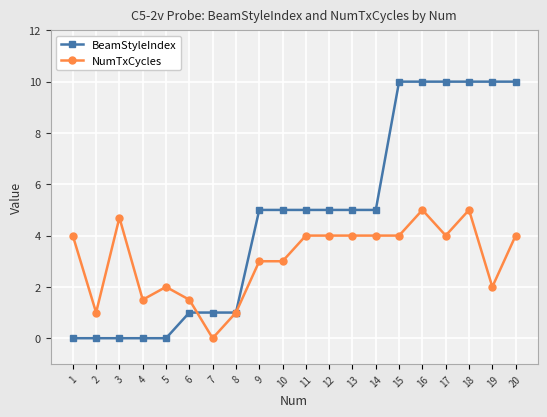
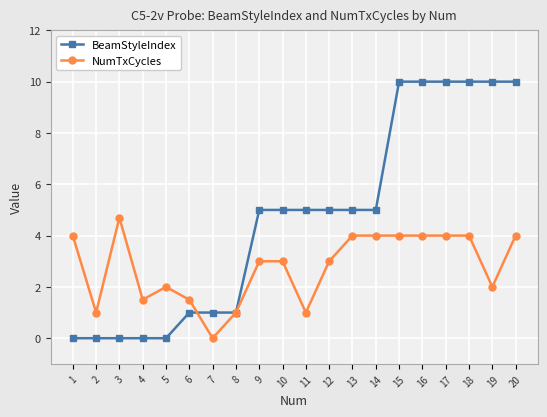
  {
    "BeamStyleIndex": {
      "1": 0,
      "2": 0,
      "3": 0,
      "4": 0,
      "5": 0,
      "6": 1,
      "7": 1,
      "9": 5,
      "10": 5,
      "11": 5,
      "12": 5,
      "13": 5,
      "14": 5,
      "15": 10,
      "16": 10,
      "17": 10,
      "18": 10,
      "19": 10,
      "20": 10
    },
    "NumTxCycles": {
      "1": 4,
      "2": 1,
      "3": 4.7,
      "4": 1.5,
      "5": 2,
      "6": 1.5,
      "7": 0,
      "9": 3,
      "10": 3,
-     "11": 4,
-     "12": 4,
+     "11": 1,
+     "12": 3,
      "13": 4,
      "14": 4,
      "15": 4,
-     "16": 5,
+     "16": 4,
      "17": 4,
-     "18": 5,
+     "18": 4,
      "19": 2,
      "20": 4
    }
  }
